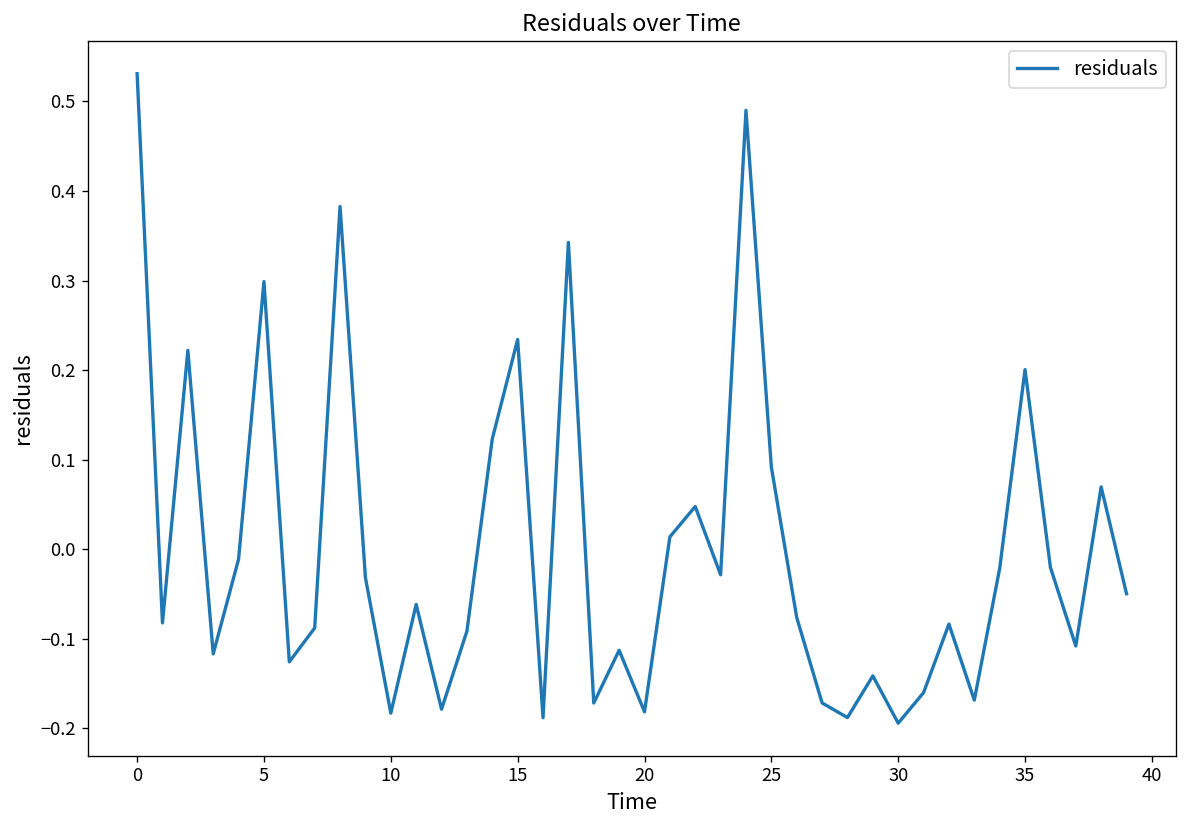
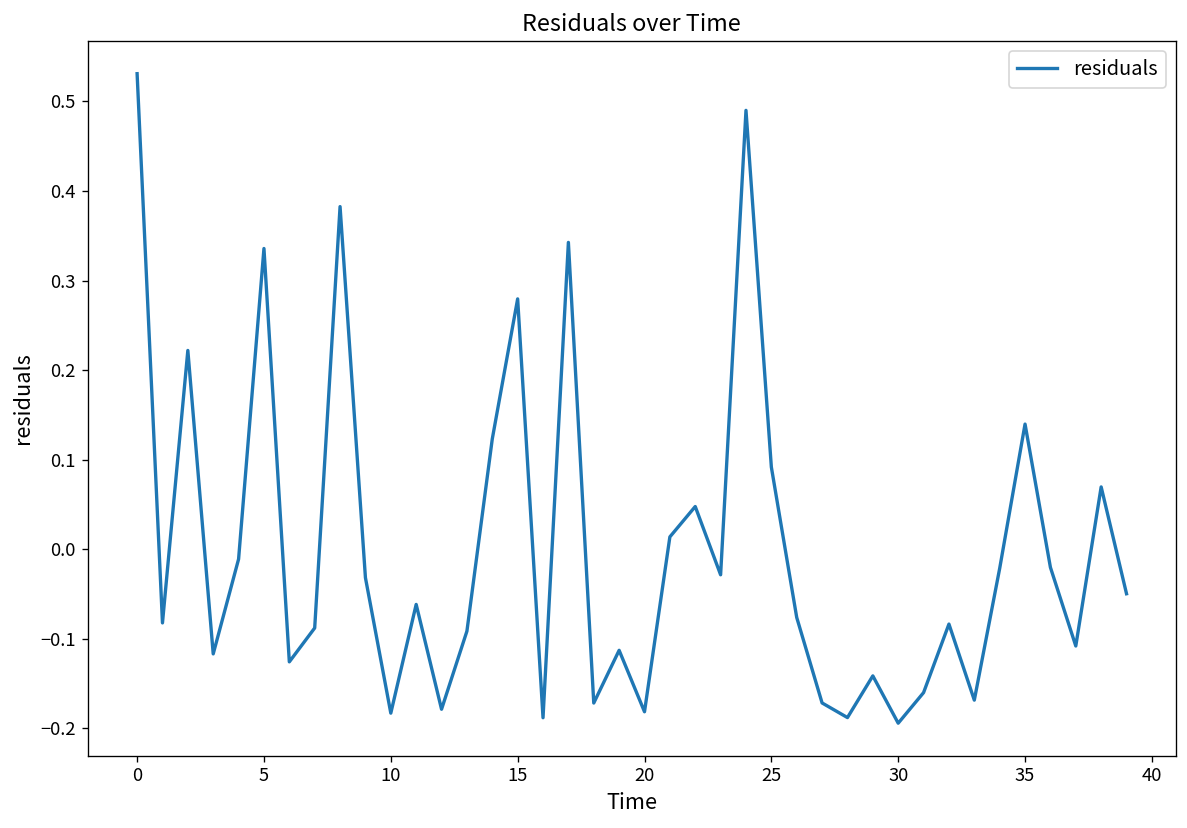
  {
    "0": 0.53,
-   "5": 0.30,
+   "5": 0.34,
    "10": -0.18,
-   "15": 0.23,
+   "15": 0.28,
    "20": -0.18,
    "25": 0.09,
    "30": -0.19,
-   "35": 0.20
+   "35": 0.14
  }
